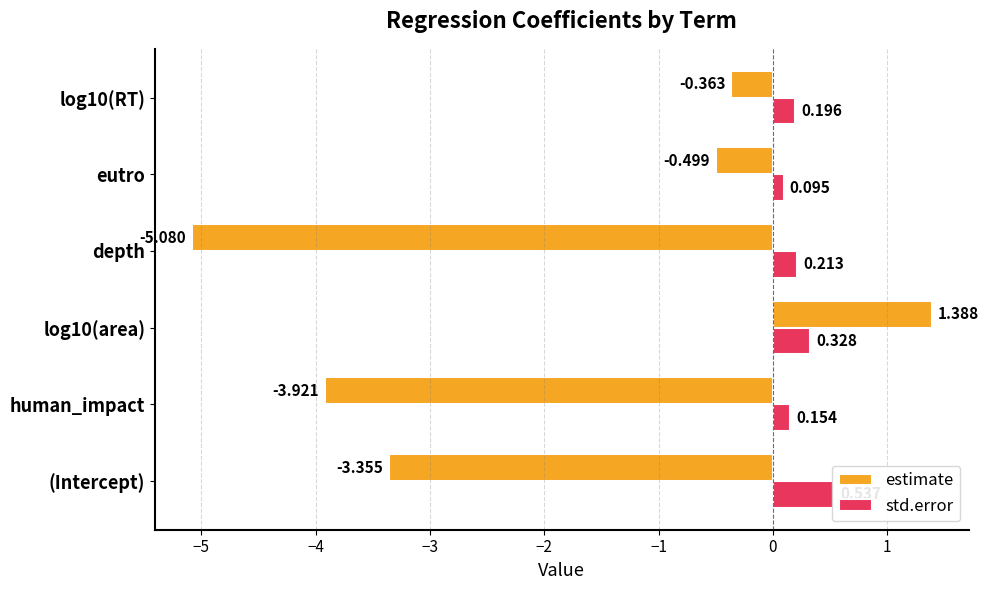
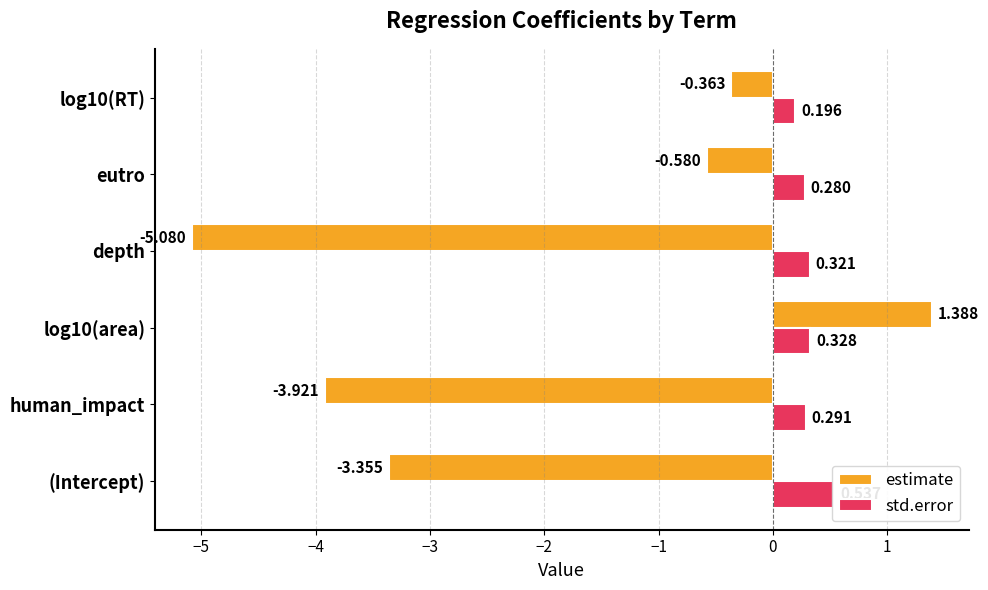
  {
    "estimate": {
      "log10(RT)": -0.363,
-     "eutro": -0.499,
+     "eutro": -0.580,
      "depth": -5.080,
      "log10(area)": 1.388,
      "human_impact": -3.921,
      "(Intercept)": -3.355
    },
    "std.error": {
      "log10(RT)": 0.196,
-     "eutro": 0.095,
-     "depth": 0.213,
+     "eutro": 0.280,
+     "depth": 0.321,
      "log10(area)": 0.328,
-     "human_impact": 0.154
+     "human_impact": 0.291
    }
  }
